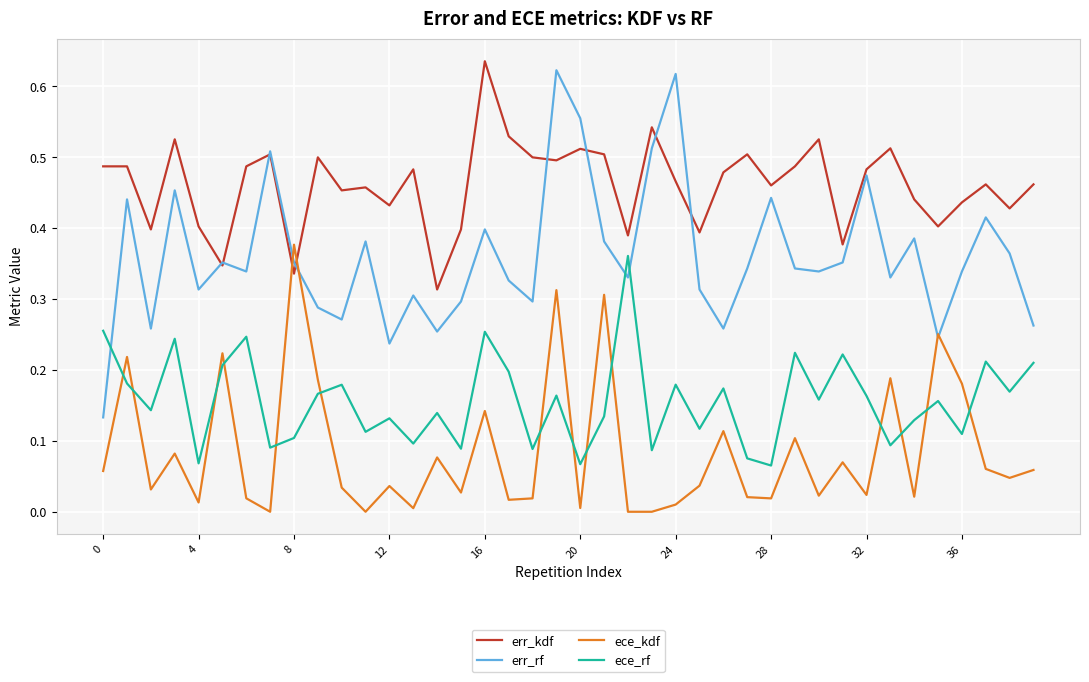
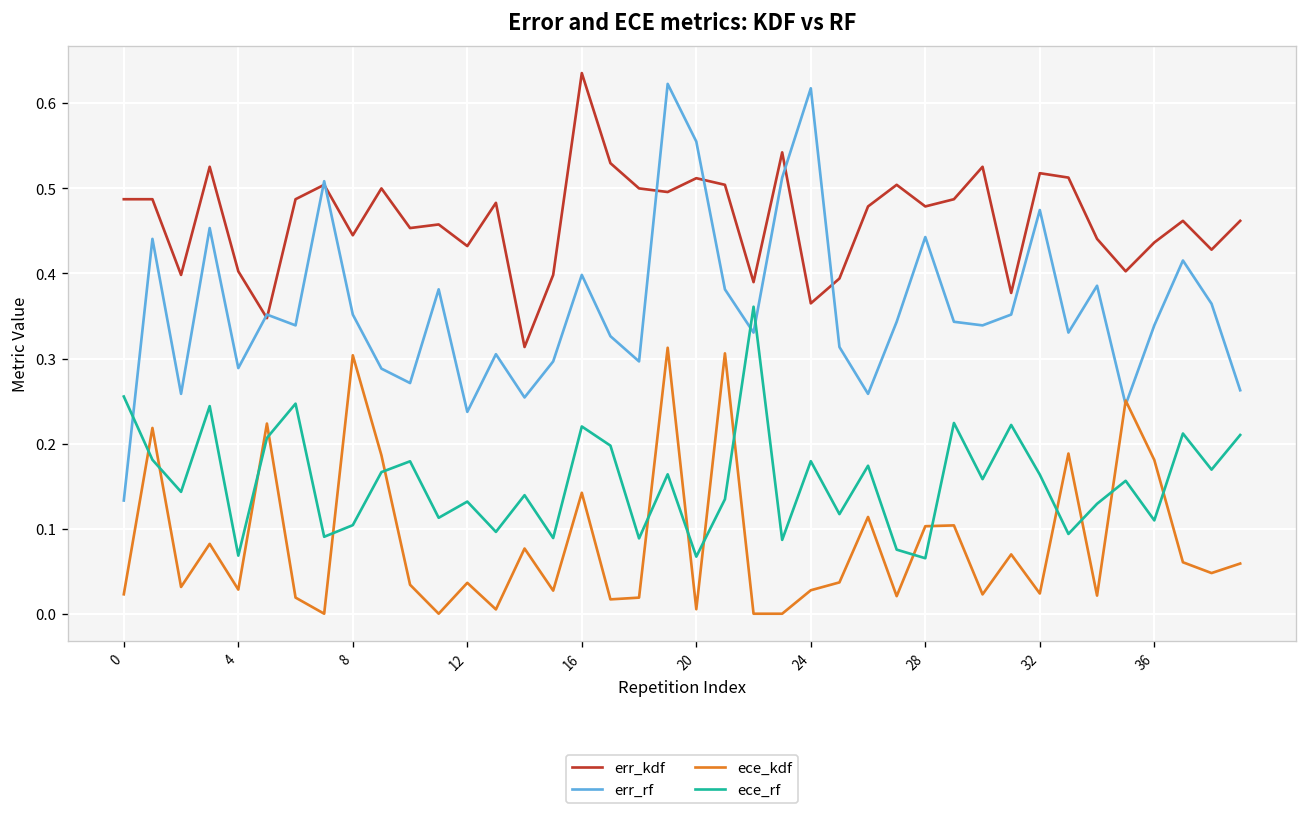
  {
    "err_kdf": {
      "0": 0.49,
      "4": 0.40,
-     "8": 0.34,
+     "8": 0.44,
      "12": 0.43,
      "16": 0.64,
      "20": 0.51,
-     "24": 0.47,
-     "28": 0.46,
-     "32": 0.48,
+     "24": 0.36,
+     "28": 0.48,
+     "32": 0.52,
      "36": 0.44
    },
    "err_rf": {
      "0": 0.13,
-     "4": 0.31,
+     "4": 0.29,
      "8": 0.35,
      "12": 0.24,
      "16": 0.40,
      "20": 0.56,
      "24": 0.62,
      "28": 0.44,
      "32": 0.47,
      "36": 0.34
    },
    "ece_kdf": {
-     "0": 0.06,
-     "4": 0.01,
-     "8": 0.38,
+     "0": 0.02,
+     "4": 0.03,
+     "8": 0.30,
      "12": 0.04,
      "16": 0.14,
      "20": 0.01,
-     "24": 0.01,
-     "28": 0.02,
+     "24": 0.03,
+     "28": 0.10,
      "32": 0.02,
      "36": 0.18
    },
    "ece_rf": {
      "0": 0.26,
      "4": 0.07,
      "8": 0.10,
      "12": 0.13,
-     "16": 0.25,
+     "16": 0.22,
      "20": 0.07,
      "24": 0.18,
      "28": 0.07,
      "32": 0.16,
      "36": 0.11
    }
  }
